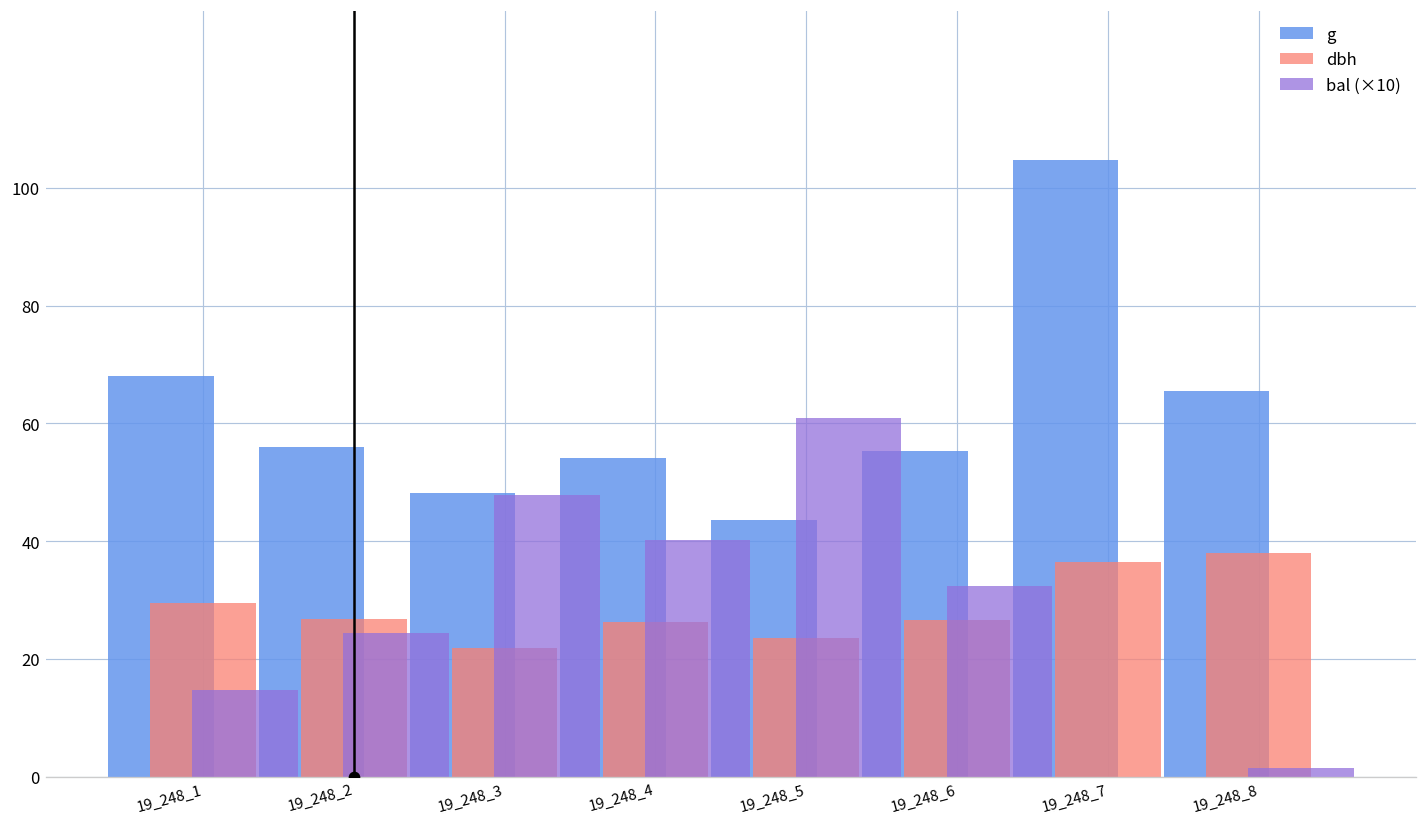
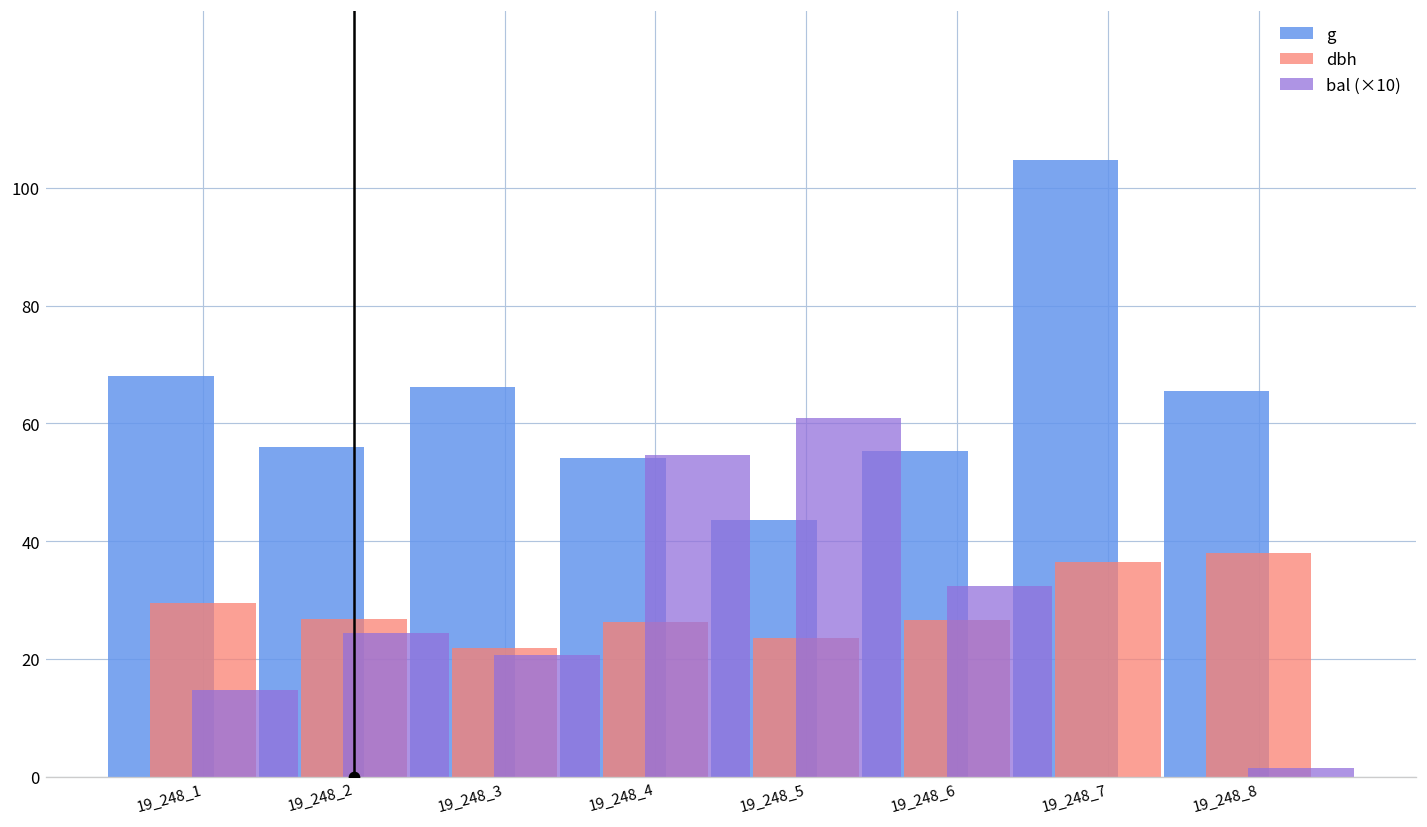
  {
    "g": {
      "19_248_1": 68,
      "19_248_2": 56,
-     "19_248_3": 48,
+     "19_248_3": 66,
      "19_248_4": 54,
      "19_248_5": 44,
      "19_248_6": 55,
      "19_248_7": 105,
      "19_248_8": 66
    },
    "bal (×10)": {
-     "19_248_3": 48,
-     "19_248_4": 40,
+     "19_248_3": 21,
+     "19_248_4": 55,
      "19_248_5": 61,
      "19_248_6": 32,
      "19_248_7": 0
    }
  }
